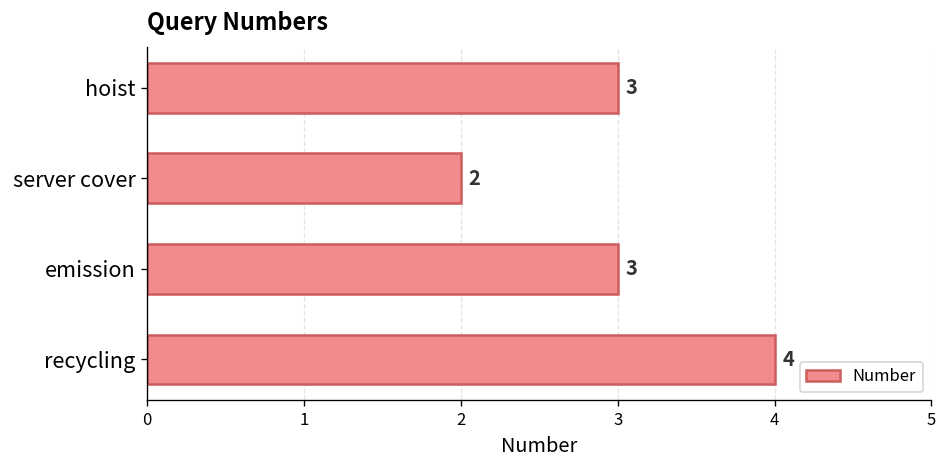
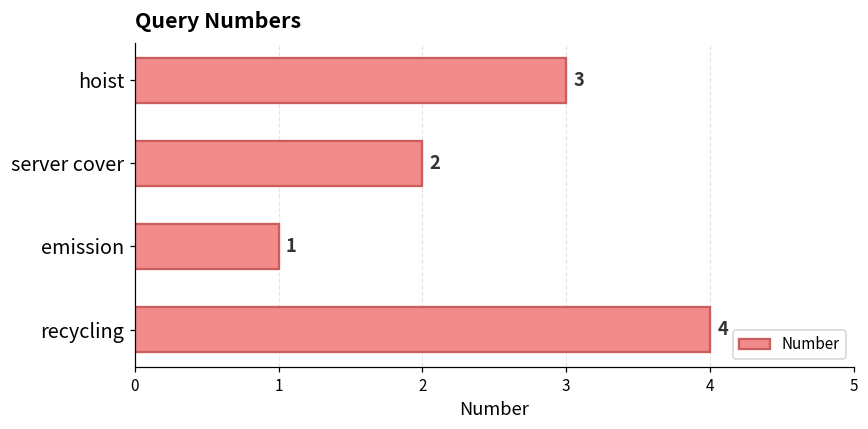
  {
    "hoist": 3,
    "server cover": 2,
-   "emission": 3,
+   "emission": 1,
    "recycling": 4
  }
